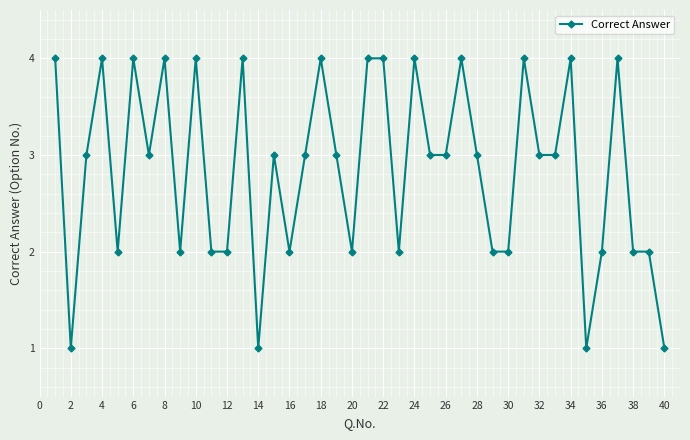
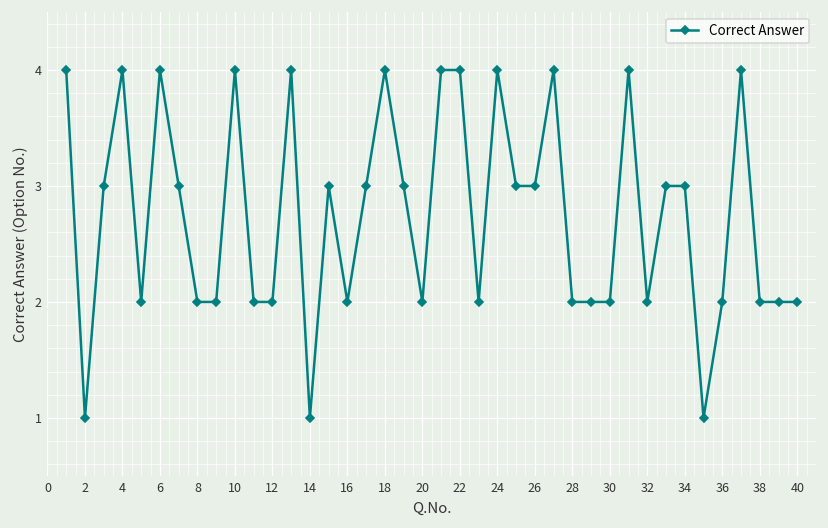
  {
    "2": 1,
    "4": 4,
    "6": 4,
-   "8": 4,
+   "8": 2,
    "10": 4,
    "12": 2,
    "14": 1,
    "16": 2,
    "18": 4,
    "20": 2,
    "22": 4,
    "24": 4,
    "26": 3,
-   "28": 3,
+   "28": 2,
    "30": 2,
-   "32": 3,
-   "34": 4,
+   "32": 2,
+   "34": 3,
    "36": 2,
    "38": 2,
-   "40": 1
+   "40": 2
  }
